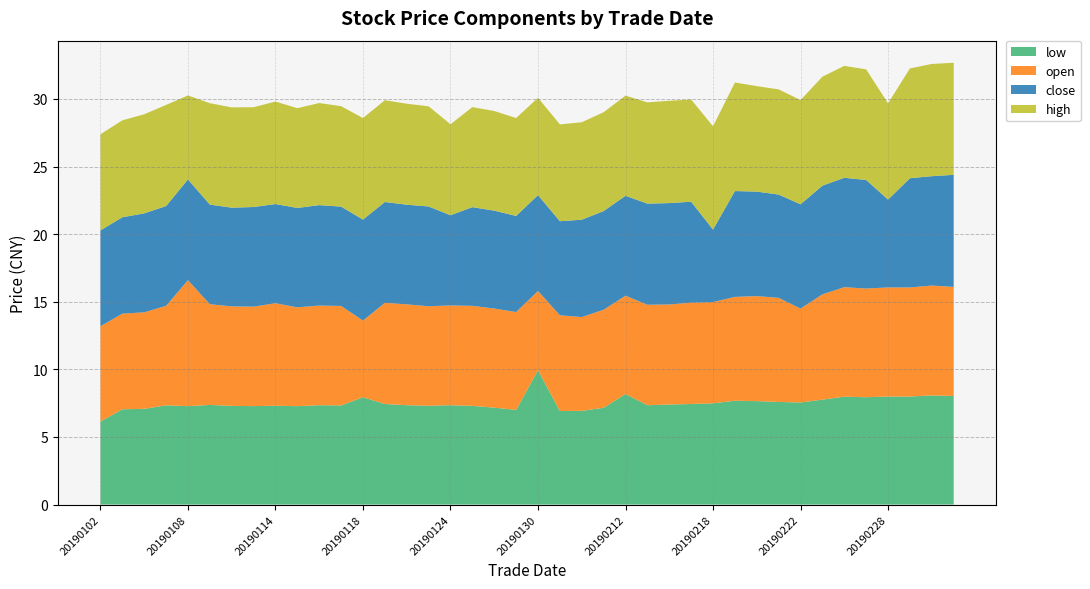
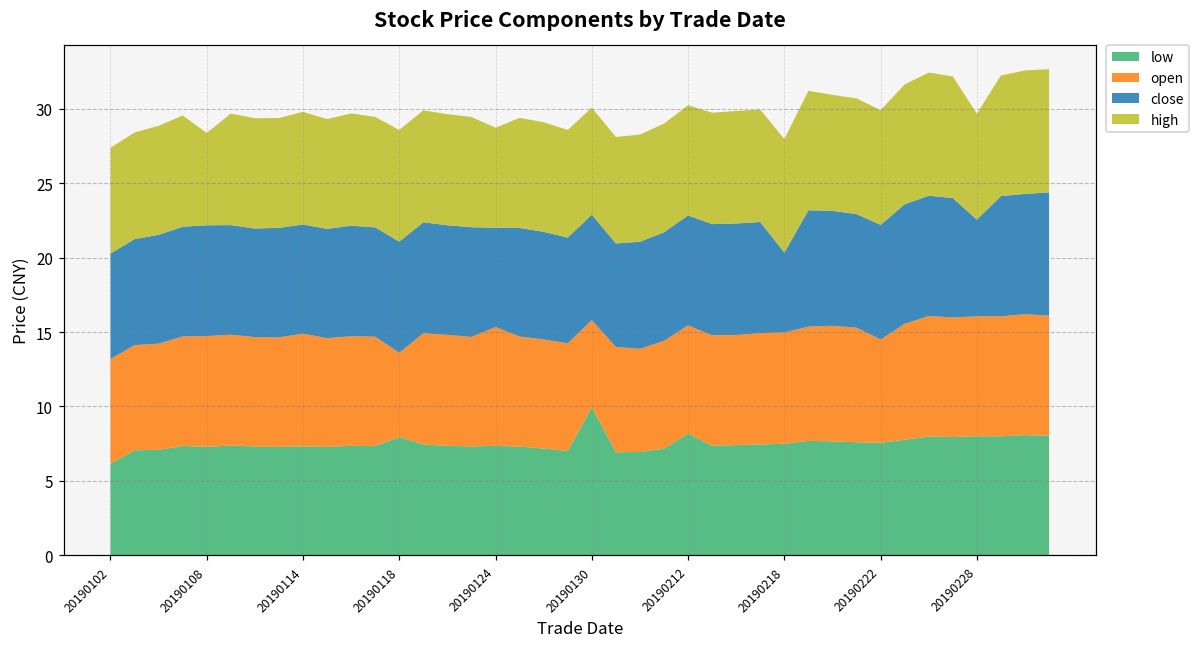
  {
    "low": {
      "20190102": 6.1,
      "20190108": 7.3,
      "20190114": 7.3,
      "20190118": 7.9,
      "20190124": 7.4,
      "20190130": 9.9,
      "20190212": 8.2,
      "20190218": 7.5,
      "20190222": 7.6,
      "20190228": 8.0
    },
    "open": {
      "20190102": 7.1,
-     "20190108": 9.3,
+     "20190108": 7.5,
      "20190114": 7.6,
      "20190118": 5.7,
-     "20190124": 7.4,
+     "20190124": 8.0,
      "20190130": 5.9,
      "20190212": 7.3,
      "20190218": 7.5,
      "20190222": 7.0,
      "20190228": 8.1
    },
    "close": {
      "20190102": 7.1,
      "20190108": 7.4,
      "20190114": 7.3,
      "20190118": 7.5,
      "20190124": 6.7,
      "20190130": 7.1,
      "20190212": 7.4,
      "20190218": 5.4,
      "20190222": 7.7,
      "20190228": 6.5
    },
    "high": {
      "20190102": 7.1,
      "20190108": 6.2,
      "20190114": 7.6,
      "20190118": 7.5,
      "20190124": 6.7,
      "20190130": 7.2,
      "20190212": 7.4,
      "20190218": 7.6,
      "20190222": 7.7,
      "20190228": 7.1
    }
  }
